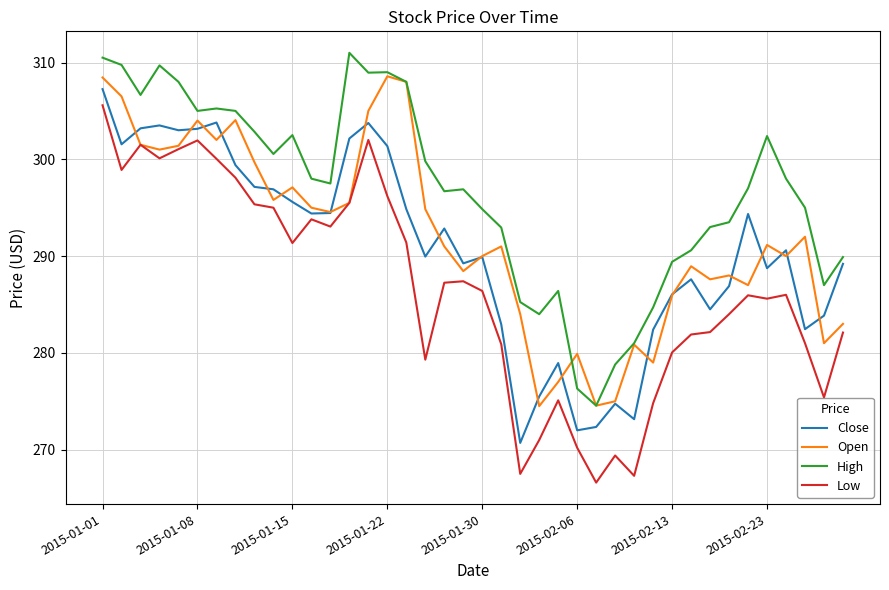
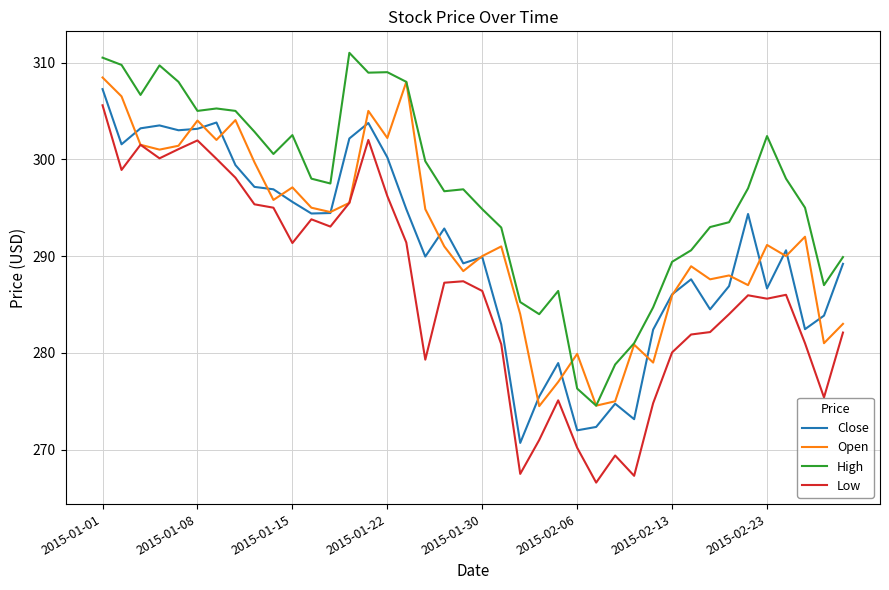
  {
    "Close": {
      "2015-01-01": 307,
      "2015-01-08": 303,
      "2015-01-15": 296,
-     "2015-01-22": 301,
+     "2015-01-22": 300,
      "2015-02-06": 272,
-     "2015-02-23": 289
+     "2015-02-23": 287
    },
    "Open": {
      "2015-01-01": 308,
      "2015-01-08": 304,
      "2015-01-15": 297,
-     "2015-01-22": 309,
+     "2015-01-22": 302,
      "2015-02-06": 280,
      "2015-02-23": 291
    },
    "High": {
      "2015-01-01": 311,
      "2015-01-08": 305,
      "2015-01-15": 303,
      "2015-01-22": 309,
      "2015-01-30": 295,
      "2015-02-06": 276,
      "2015-02-13": 289,
      "2015-02-23": 302
    },
    "Low": {
      "2015-01-01": 306,
      "2015-01-08": 302,
      "2015-01-15": 291,
      "2015-01-22": 296,
      "2015-01-30": 286,
      "2015-02-06": 270,
      "2015-02-13": 280,
      "2015-02-23": 286
    }
  }
